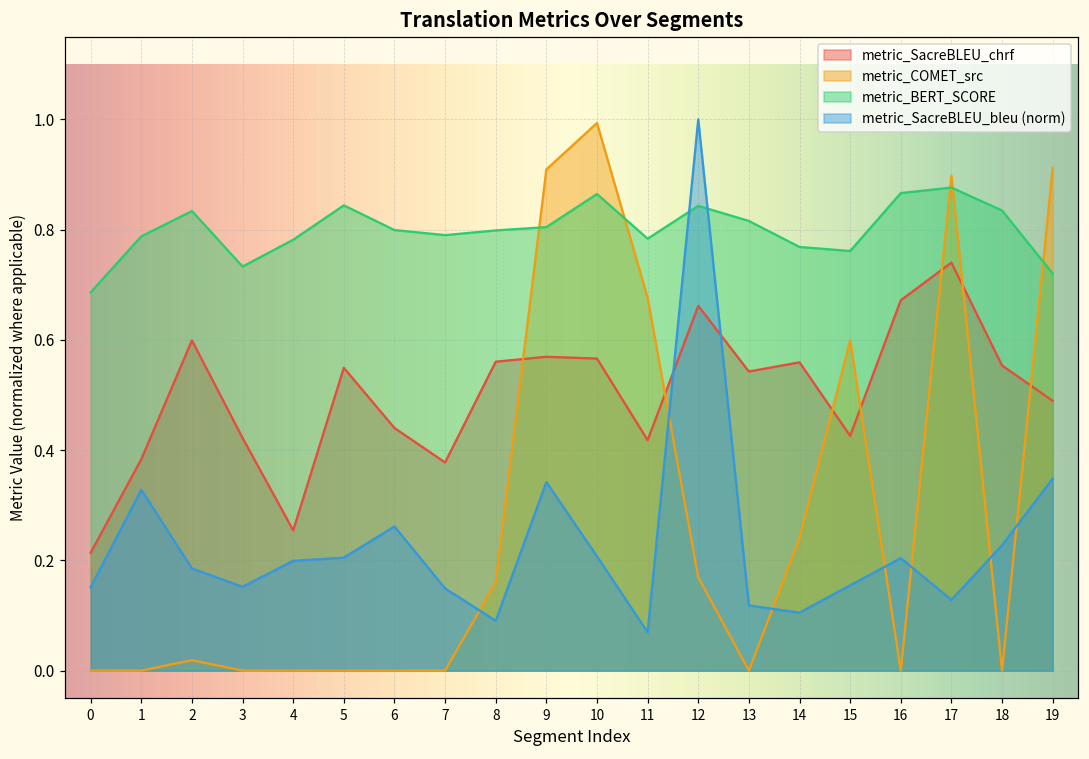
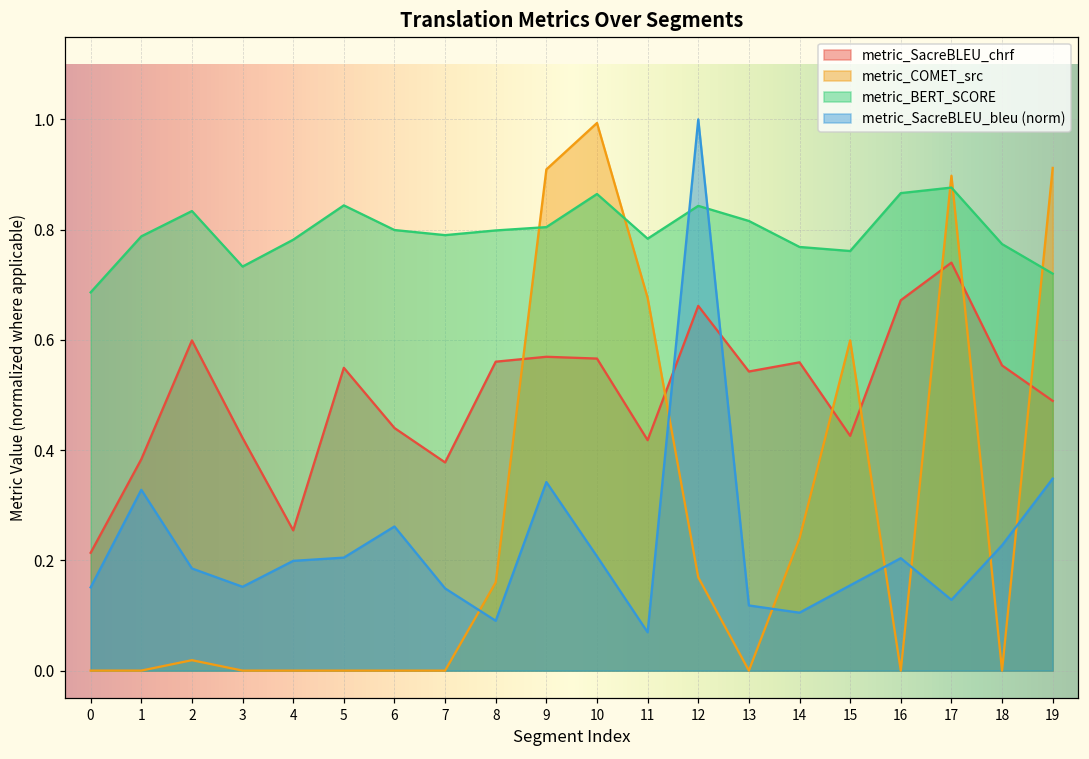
  {
    "metric_SacreBLEU_chrf": {
      "0": 0.21,
      "1": 0.38,
      "2": 0.60,
      "3": 0.42,
      "4": 0.25,
      "5": 0.55,
      "6": 0.44,
      "7": 0.38,
      "8": 0.56,
      "9": 0.57,
      "10": 0.57,
      "11": 0.42,
      "12": 0.66,
      "13": 0.54,
      "14": 0.56,
      "15": 0.43,
      "16": 0.67,
      "17": 0.74,
      "18": 0.55,
      "19": 0.49
    },
    "metric_COMET_src": {
      "0": 0.00,
      "1": 0.00,
      "2": 0.02,
      "3": 0.00,
      "4": 0.00,
      "5": 0.00,
      "6": 0.00,
      "7": 0.00,
      "8": 0.16,
      "9": 0.91,
      "10": 0.99,
      "11": 0.68,
      "12": 0.17,
      "13": 0.00,
      "14": 0.24,
      "15": 0.60,
      "16": 0.00,
      "17": 0.90,
      "18": 0.00,
      "19": 0.91
    },
    "metric_BERT_SCORE": {
      "0": 0.69,
      "1": 0.79,
      "2": 0.83,
      "3": 0.73,
      "4": 0.78,
      "5": 0.84,
      "6": 0.80,
      "7": 0.79,
      "8": 0.80,
      "9": 0.80,
      "10": 0.86,
      "11": 0.78,
      "12": 0.84,
      "13": 0.82,
      "14": 0.77,
      "15": 0.76,
      "16": 0.87,
      "17": 0.88,
-     "18": 0.83,
+     "18": 0.77,
      "19": 0.72
    },
    "metric_SacreBLEU_bleu (norm)": {
      "0": 0.15,
      "1": 0.33,
      "2": 0.19,
      "3": 0.15,
      "4": 0.20,
      "5": 0.21,
      "6": 0.26,
      "7": 0.15,
      "8": 0.09,
      "9": 0.34,
      "10": 0.21,
      "11": 0.07,
      "12": 1.00,
      "13": 0.12,
      "14": 0.11,
      "15": 0.15,
      "16": 0.20,
      "17": 0.13,
      "18": 0.23,
      "19": 0.35
    }
  }
